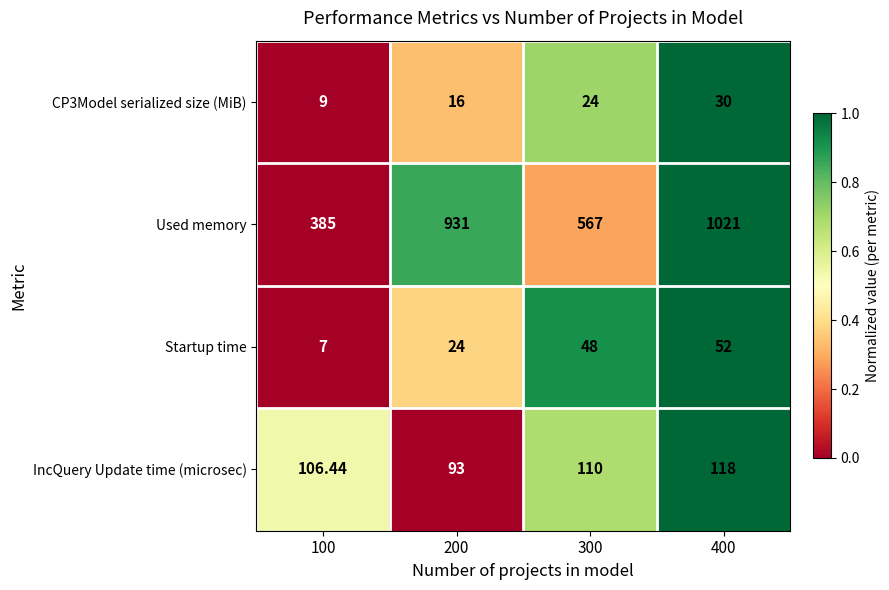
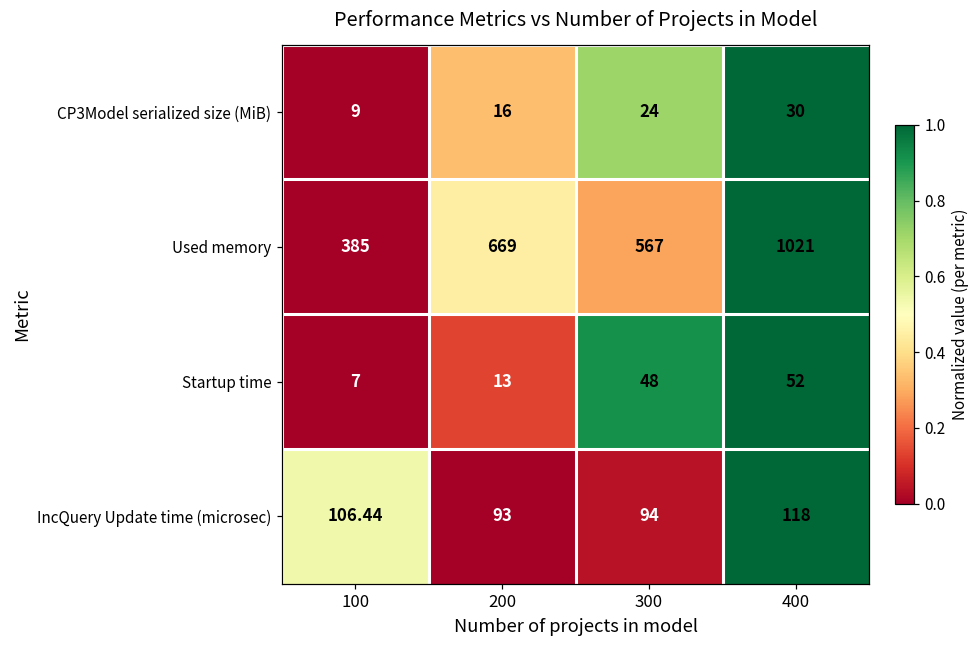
  {
    "CP3Model serialized size (MiB)": {
      "100": 9,
      "200": 16,
      "300": 24,
      "400": 30
    },
    "Used memory": {
      "100": 385,
-     "200": 931,
+     "200": 669,
      "300": 567,
      "400": 1021
    },
    "Startup time": {
      "100": 7,
-     "200": 24,
+     "200": 13,
      "300": 48,
      "400": 52
    },
    "IncQuery Update time (microsec)": {
      "100": 106.44,
      "200": 93,
-     "300": 110,
+     "300": 94,
      "400": 118
    }
  }
